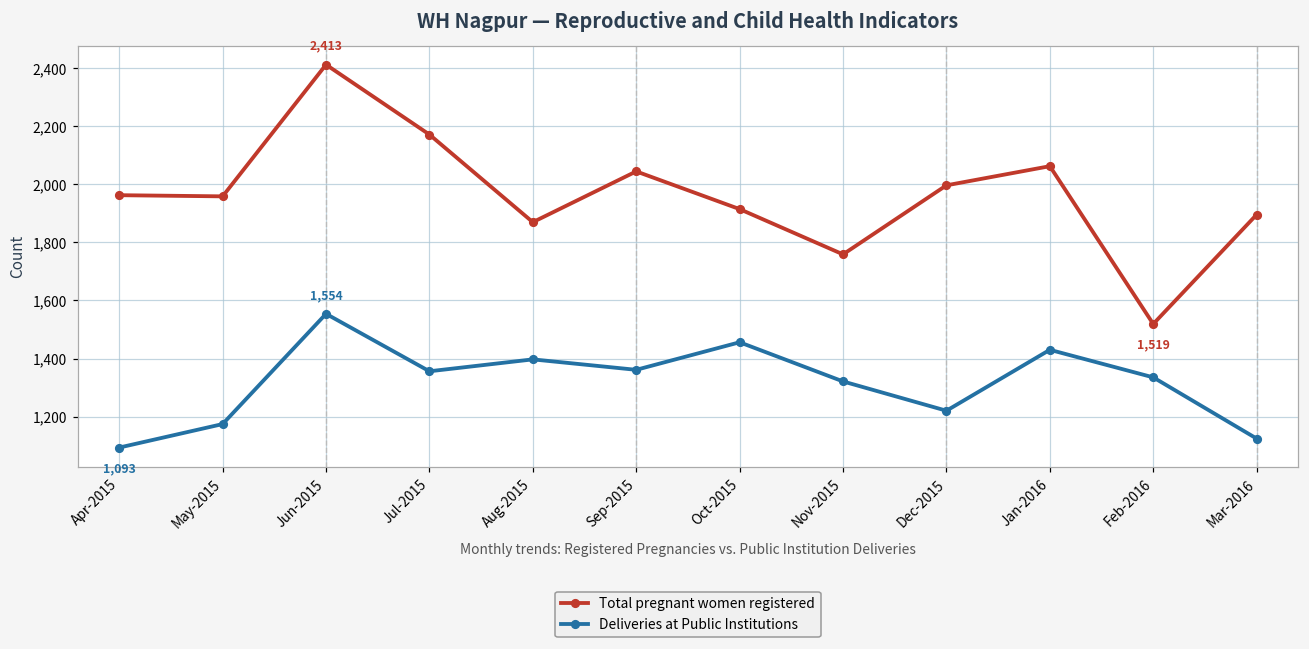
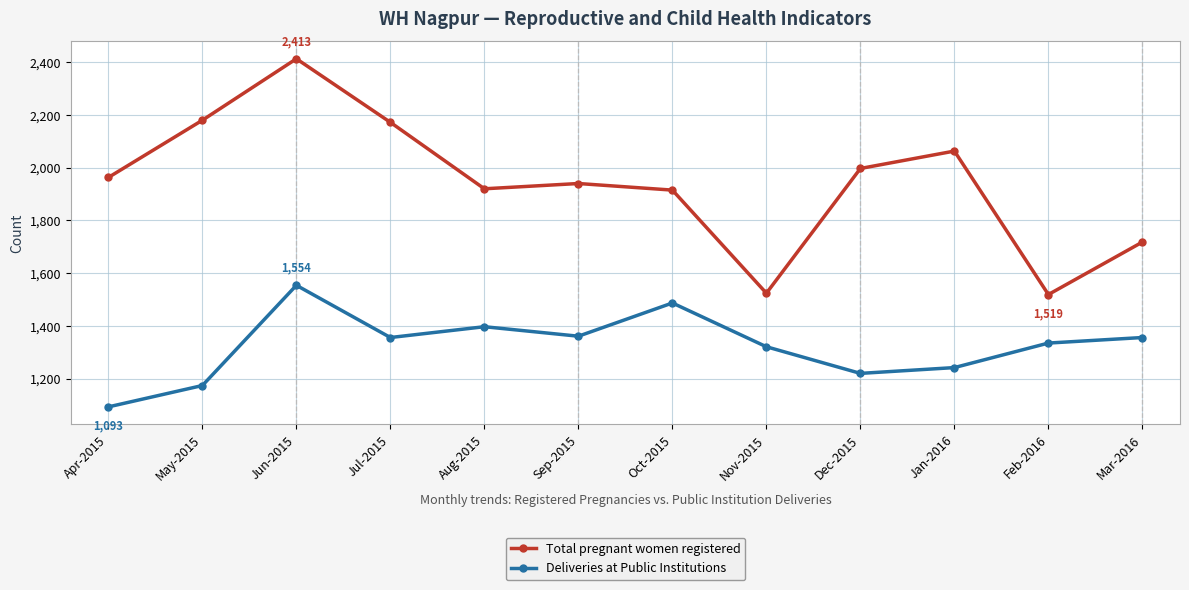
  {
    "Total pregnant women registered": {
      "Apr-2015": "1,960",
-     "May-2015": "1,960",
+     "May-2015": "2,180",
      "Jul-2015": "2,170",
-     "Aug-2015": "1,870",
-     "Sep-2015": "2,050",
+     "Aug-2015": "1,920",
+     "Sep-2015": "1,940",
      "Oct-2015": "1,920",
-     "Nov-2015": "1,760",
+     "Nov-2015": "1,520",
      "Dec-2015": "2,000",
      "Jan-2016": "2,060",
-     "Mar-2016": "1,900"
+     "Mar-2016": "1,720"
    },
    "Deliveries at Public Institutions": {
      "May-2015": "1,170",
      "Jul-2015": "1,360",
      "Aug-2015": "1,400",
      "Sep-2015": "1,360",
-     "Oct-2015": "1,460",
+     "Oct-2015": "1,490",
      "Nov-2015": "1,320",
      "Dec-2015": "1,220",
-     "Jan-2016": "1,430",
+     "Jan-2016": "1,240",
      "Feb-2016": "1,340",
-     "Mar-2016": "1,120"
+     "Mar-2016": "1,360"
    }
  }
